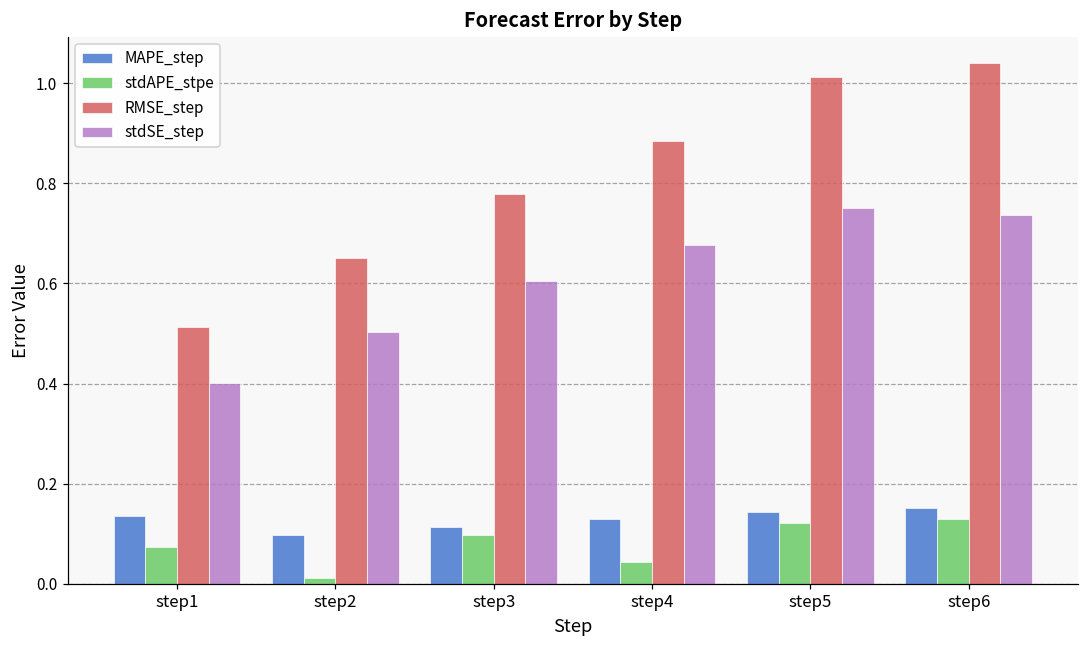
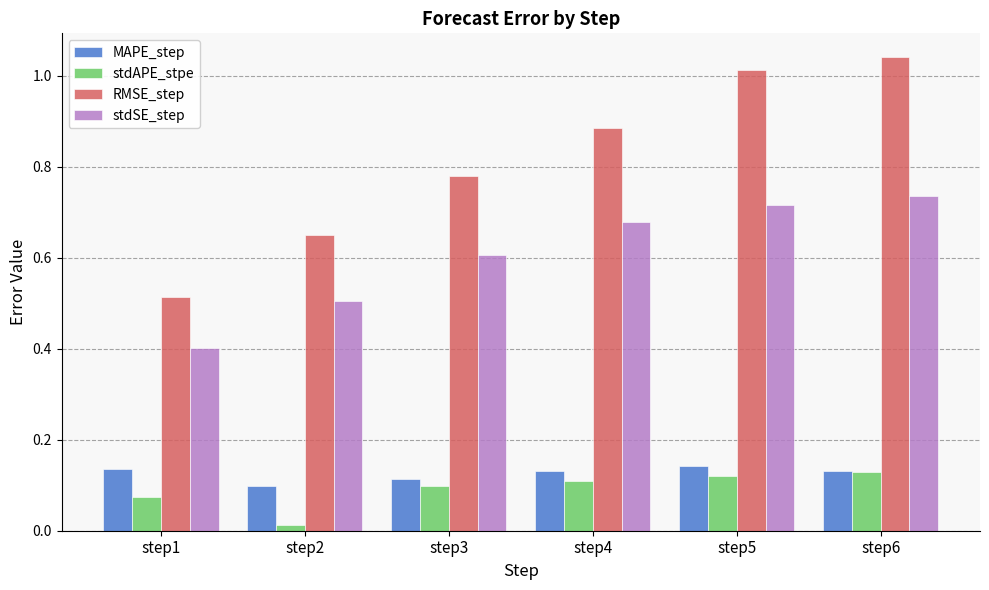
  {
    "MAPE_step": {
      "step1": 0.14,
      "step2": 0.10,
      "step3": 0.11,
      "step4": 0.13,
      "step5": 0.14,
-     "step6": 0.15
+     "step6": 0.13
    },
    "stdAPE_stpe": {
      "step1": 0.07,
      "step2": 0.01,
      "step3": 0.10,
-     "step4": 0.04,
+     "step4": 0.11,
      "step5": 0.12,
      "step6": 0.13
    },
    "RMSE_step": {
      "step1": 0.51,
      "step2": 0.65,
      "step3": 0.78,
      "step4": 0.88,
      "step5": 1.01,
      "step6": 1.04
    },
    "stdSE_step": {
      "step1": 0.40,
      "step2": 0.50,
      "step3": 0.60,
      "step4": 0.68,
-     "step5": 0.75,
+     "step5": 0.72,
      "step6": 0.74
    }
  }
